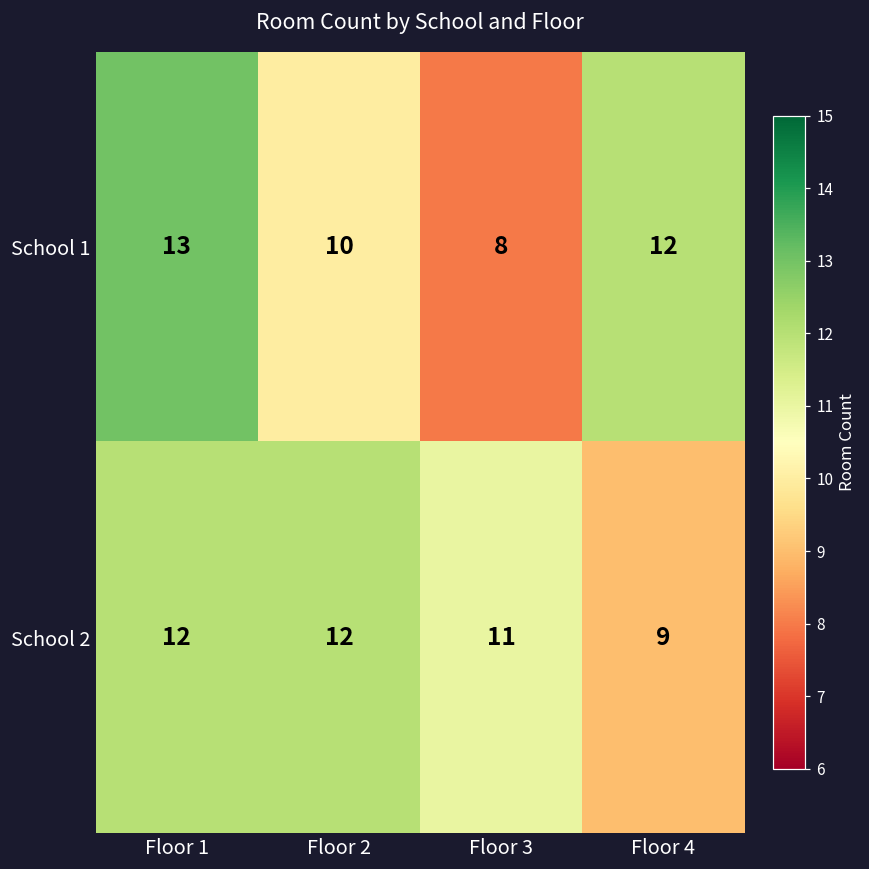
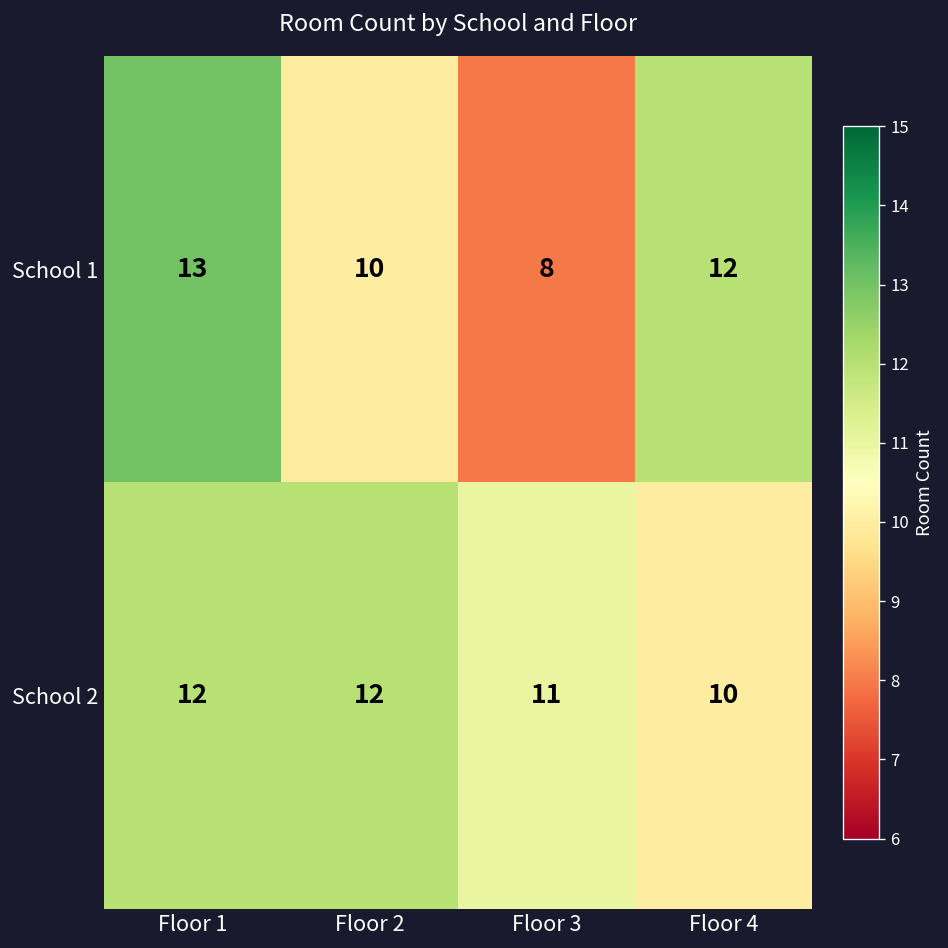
  {
    "School 1": {
      "Floor 1": 13,
      "Floor 2": 10,
      "Floor 3": 8,
      "Floor 4": 12
    },
    "School 2": {
      "Floor 1": 12,
      "Floor 2": 12,
      "Floor 3": 11,
-     "Floor 4": 9
+     "Floor 4": 10
    }
  }
